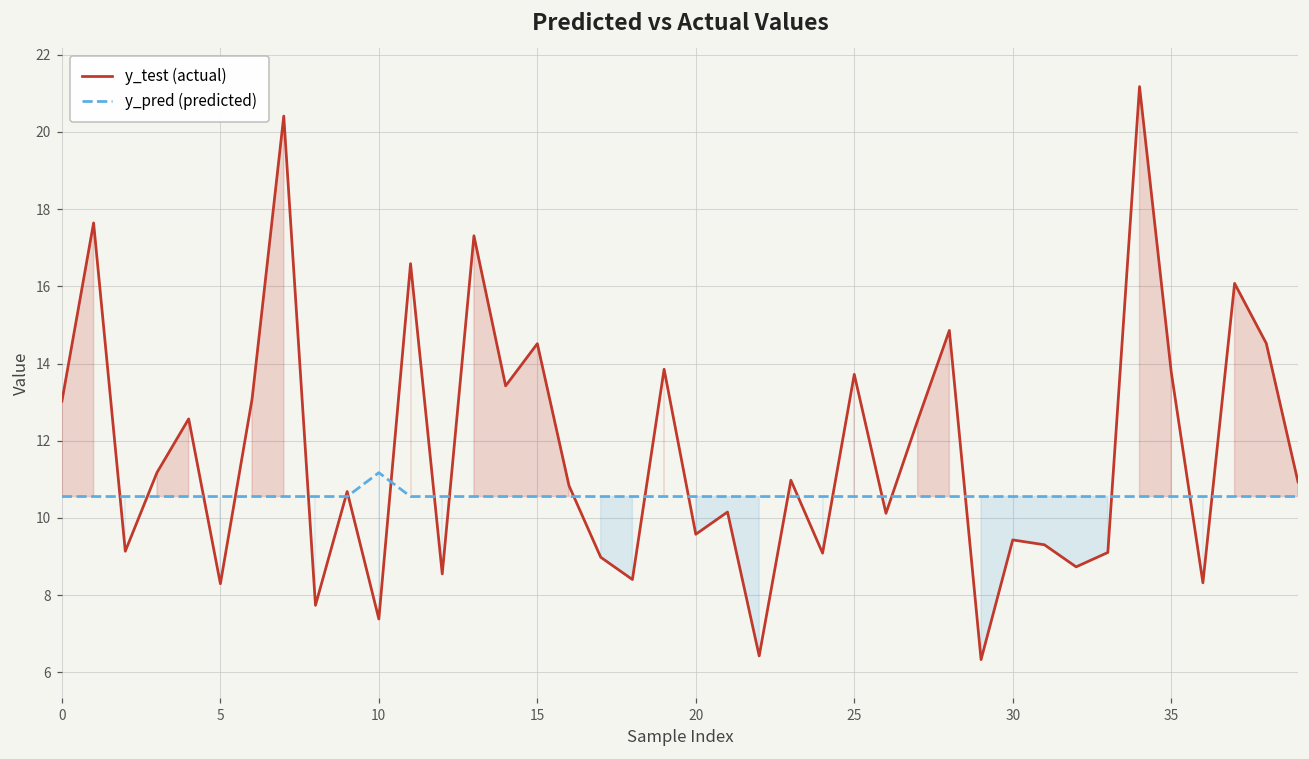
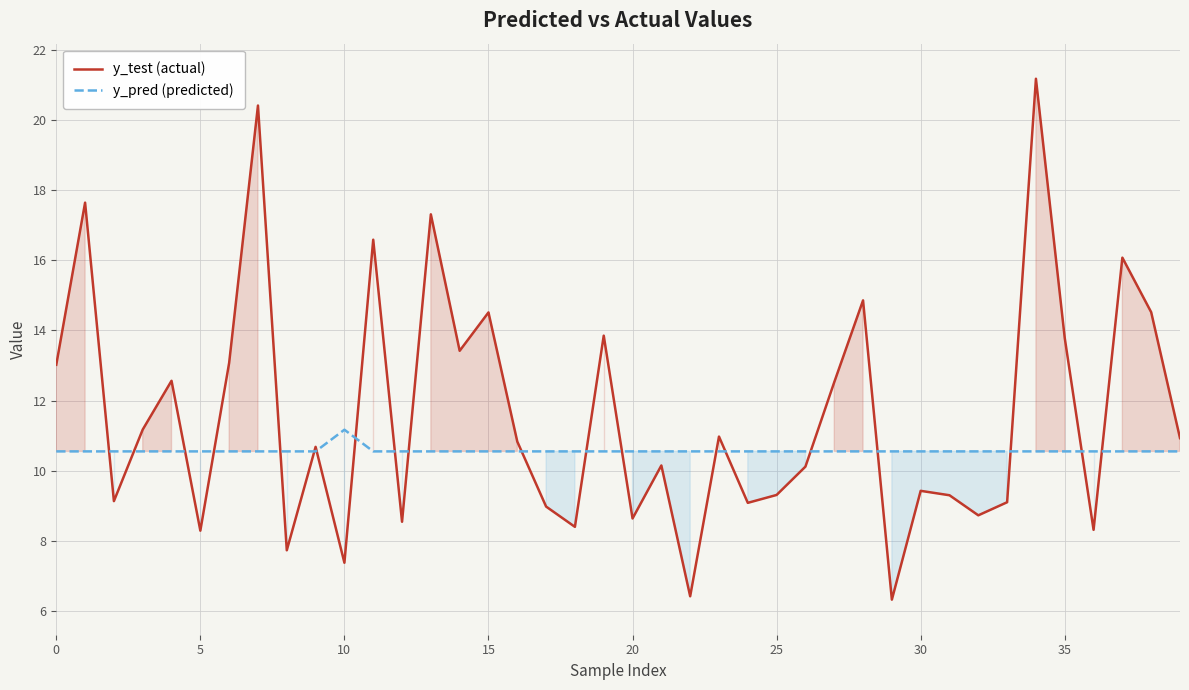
  {
    "y_test (actual)": {
      "0": 13.0,
      "5": 8.3,
      "10": 7.4,
      "15": 14.5,
-     "20": 9.6,
-     "25": 13.7,
+     "20": 8.6,
+     "25": 9.3,
      "30": 9.4,
      "35": 13.8
    },
    "y_pred (predicted)": {
      "0": 10.6,
      "5": 10.6,
      "10": 11.2,
      "15": 10.6,
      "20": 10.6,
      "25": 10.6,
      "30": 10.6,
      "35": 10.6
    }
  }
